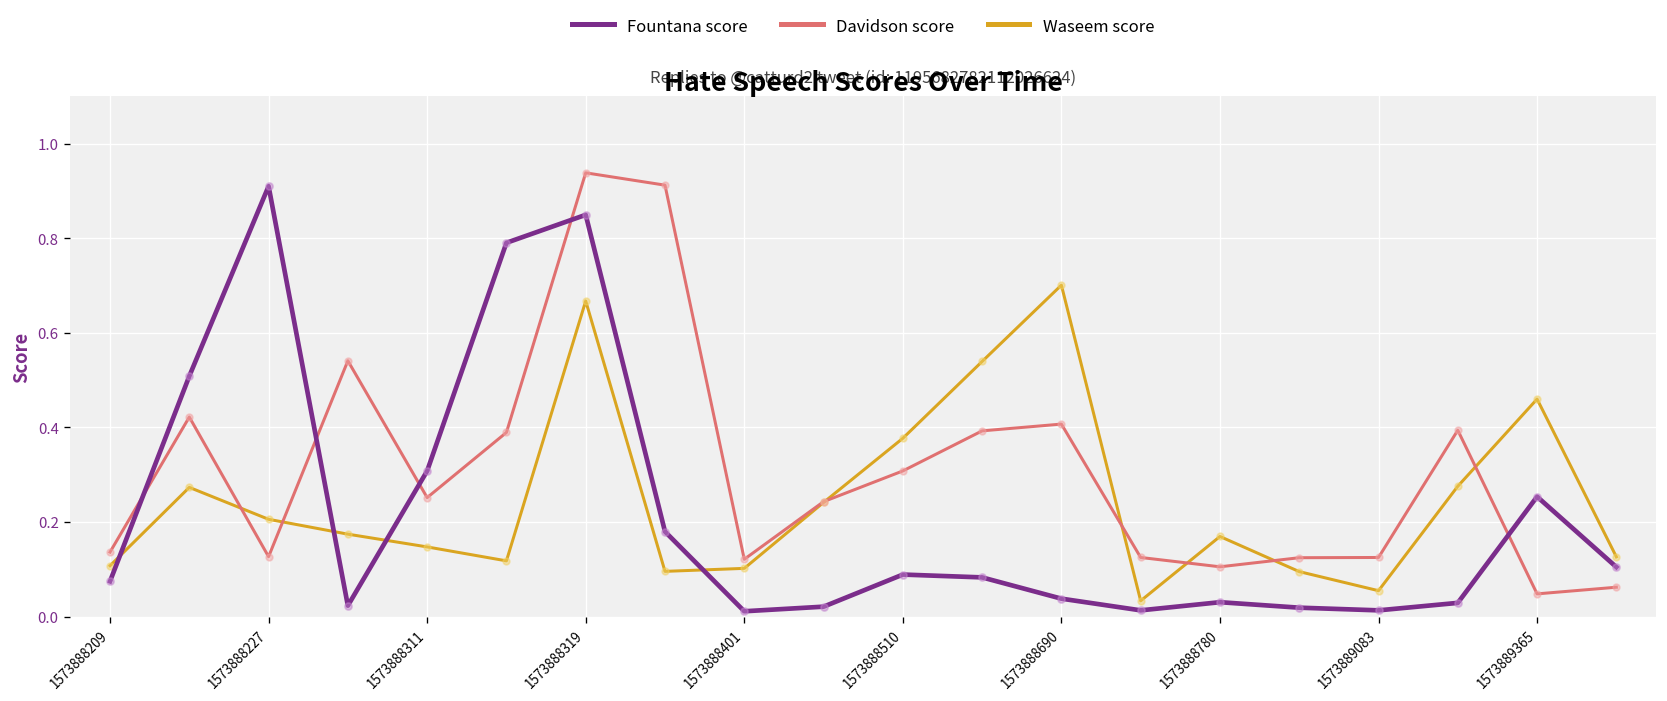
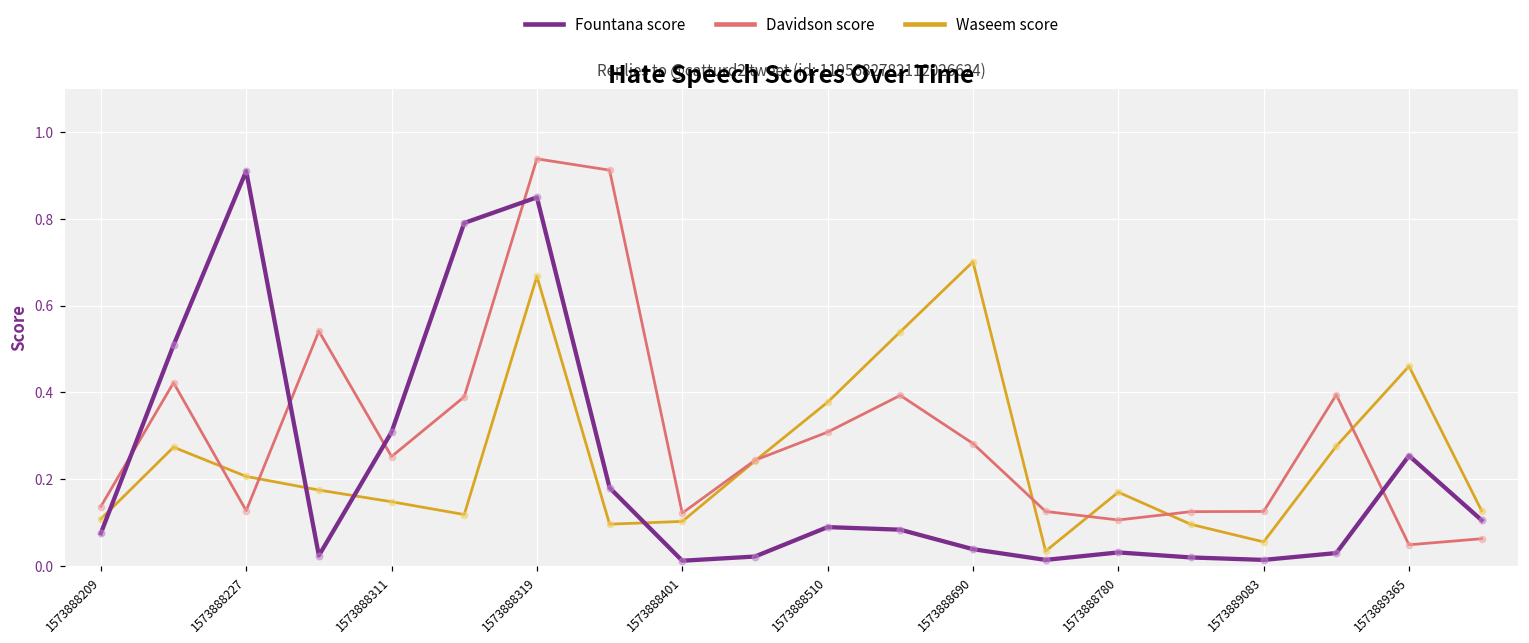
  {
    "Fountana score": {
      "1573888209": 0.07,
      "1573888227": 0.91,
      "1573888311": 0.31,
      "1573888319": 0.85,
      "1573888401": 0.01,
      "1573888510": 0.09,
      "1573888690": 0.04,
      "1573888780": 0.03,
      "1573889083": 0.01,
      "1573889365": 0.25
    },
    "Davidson score": {
      "1573888209": 0.14,
      "1573888227": 0.13,
      "1573888311": 0.25,
      "1573888319": 0.94,
      "1573888401": 0.12,
      "1573888510": 0.31,
-     "1573888690": 0.41,
+     "1573888690": 0.28,
      "1573888780": 0.11,
      "1573889083": 0.13,
      "1573889365": 0.05
    },
    "Waseem score": {
      "1573888209": 0.11,
      "1573888227": 0.21,
      "1573888311": 0.15,
      "1573888319": 0.67,
      "1573888401": 0.10,
      "1573888510": 0.38,
      "1573888690": 0.70,
      "1573888780": 0.17,
      "1573889083": 0.05,
      "1573889365": 0.46
    }
  }
